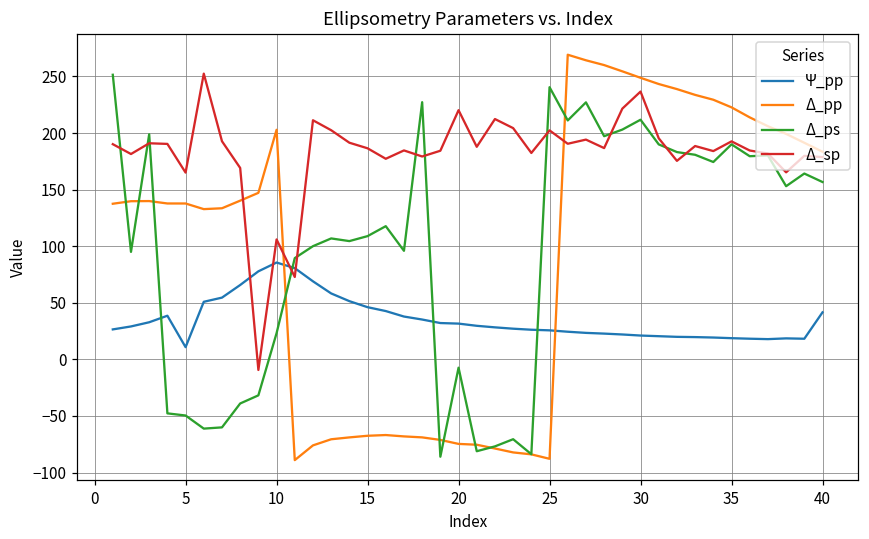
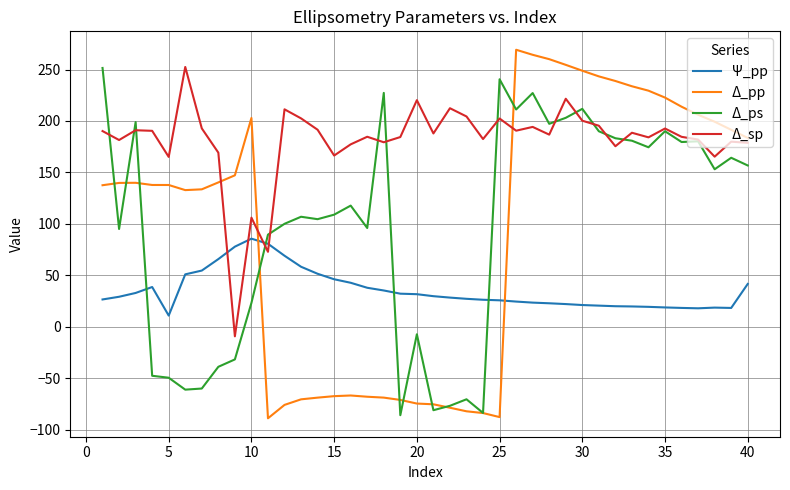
  {
    "Ψ_pp": {
      "5": 11,
      "10": 86,
      "15": 46,
      "20": 32,
      "25": 26,
      "30": 21,
      "35": 19,
      "40": 42
    },
    "Δ_pp": {
      "5": 138,
      "10": 203,
      "15": -67,
      "20": -75,
      "25": -88,
      "30": 249,
      "35": 223
    },
    "Δ_ps": {
      "5": -50,
      "10": 23,
      "15": 109,
      "20": -7,
      "25": 241,
      "30": 212,
      "35": 190,
      "40": 157
    },
    "Δ_sp": {
      "5": 165,
      "10": 106,
-     "15": 187,
+     "15": 166,
      "20": 220,
      "25": 202,
-     "30": 237,
+     "30": 200,
      "35": 193
    }
  }
